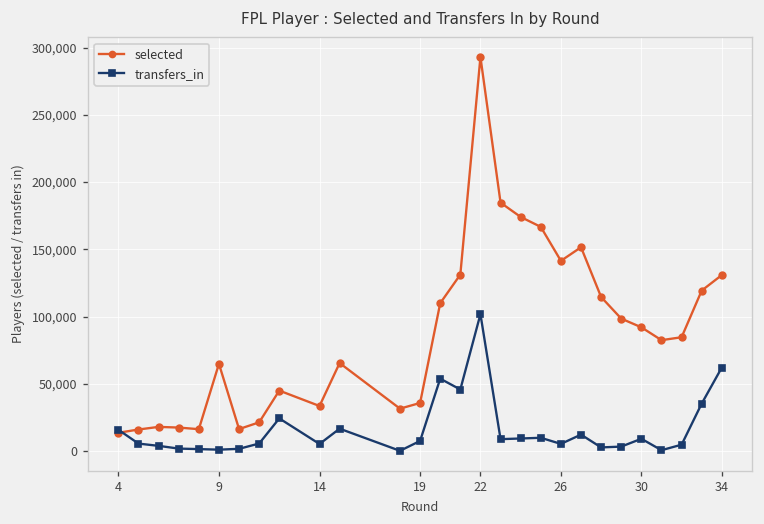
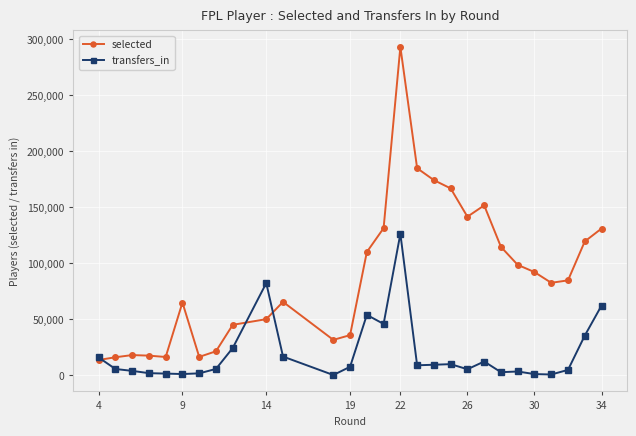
  {
    "selected": {
      "9": "65,000",
-     "14": "33,000",
+     "14": "50,000",
      "19": "36,000",
      "22": "293,000",
      "26": "141,000",
      "30": "92,000",
      "34": "131,000"
    },
    "transfers_in": {
      "9": "1,000",
-     "14": "5,000",
+     "14": "82,000",
      "19": "7,000",
-     "22": "102,000",
+     "22": "126,000",
      "26": "5,000",
-     "30": "9,000",
+     "30": "1,000",
      "34": "62,000"
    }
  }
